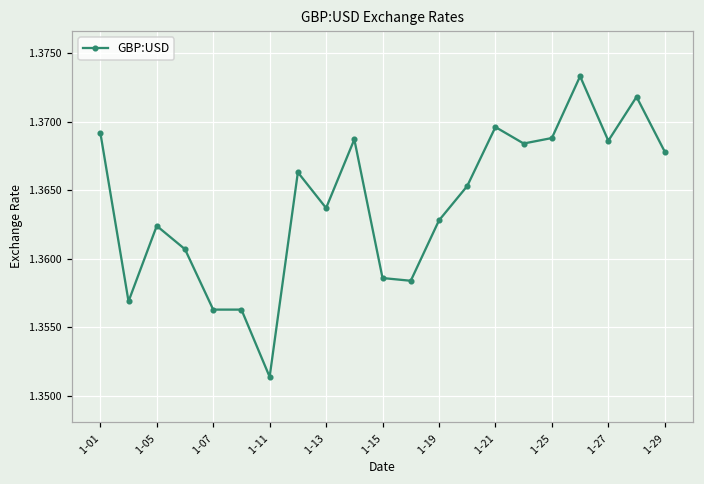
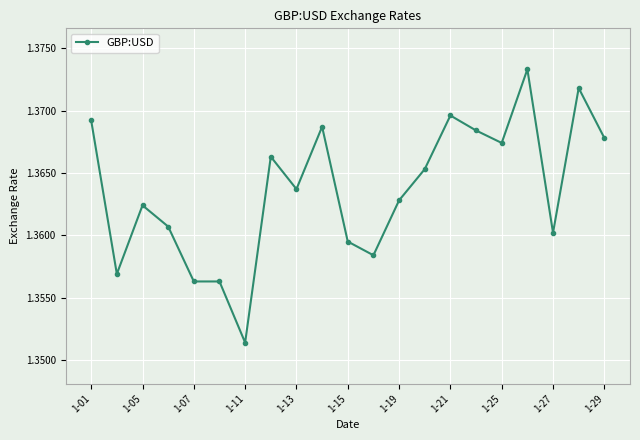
  {
    "1-01": 1.3692,
    "1-05": 1.3624,
    "1-07": 1.3563,
    "1-11": 1.3514,
    "1-13": 1.3637,
-   "1-15": 1.3586,
+   "1-15": 1.3595,
    "1-19": 1.3628,
    "1-21": 1.3696,
-   "1-25": 1.3688,
-   "1-27": 1.3686,
+   "1-25": 1.3674,
+   "1-27": 1.3602,
    "1-29": 1.3678
  }
